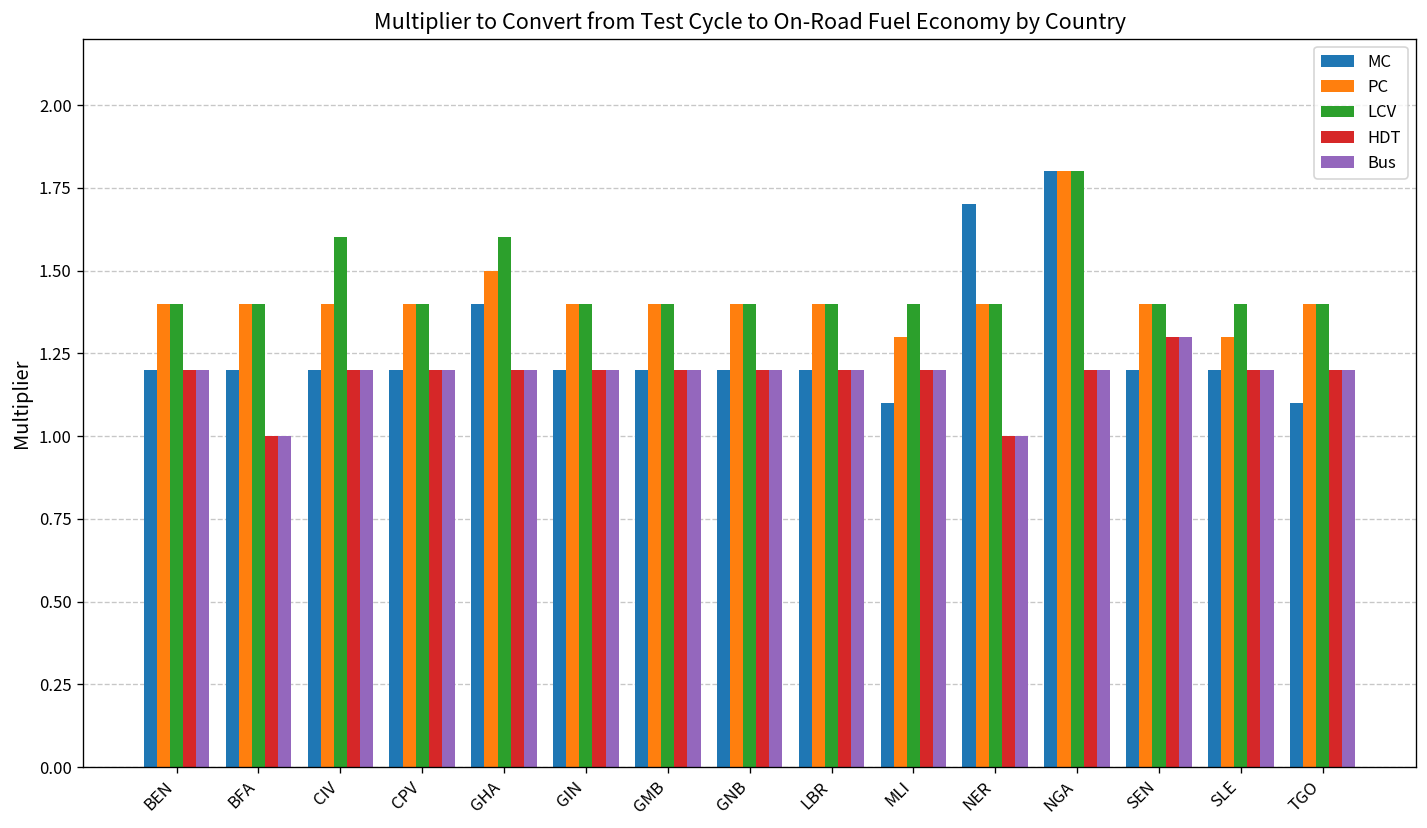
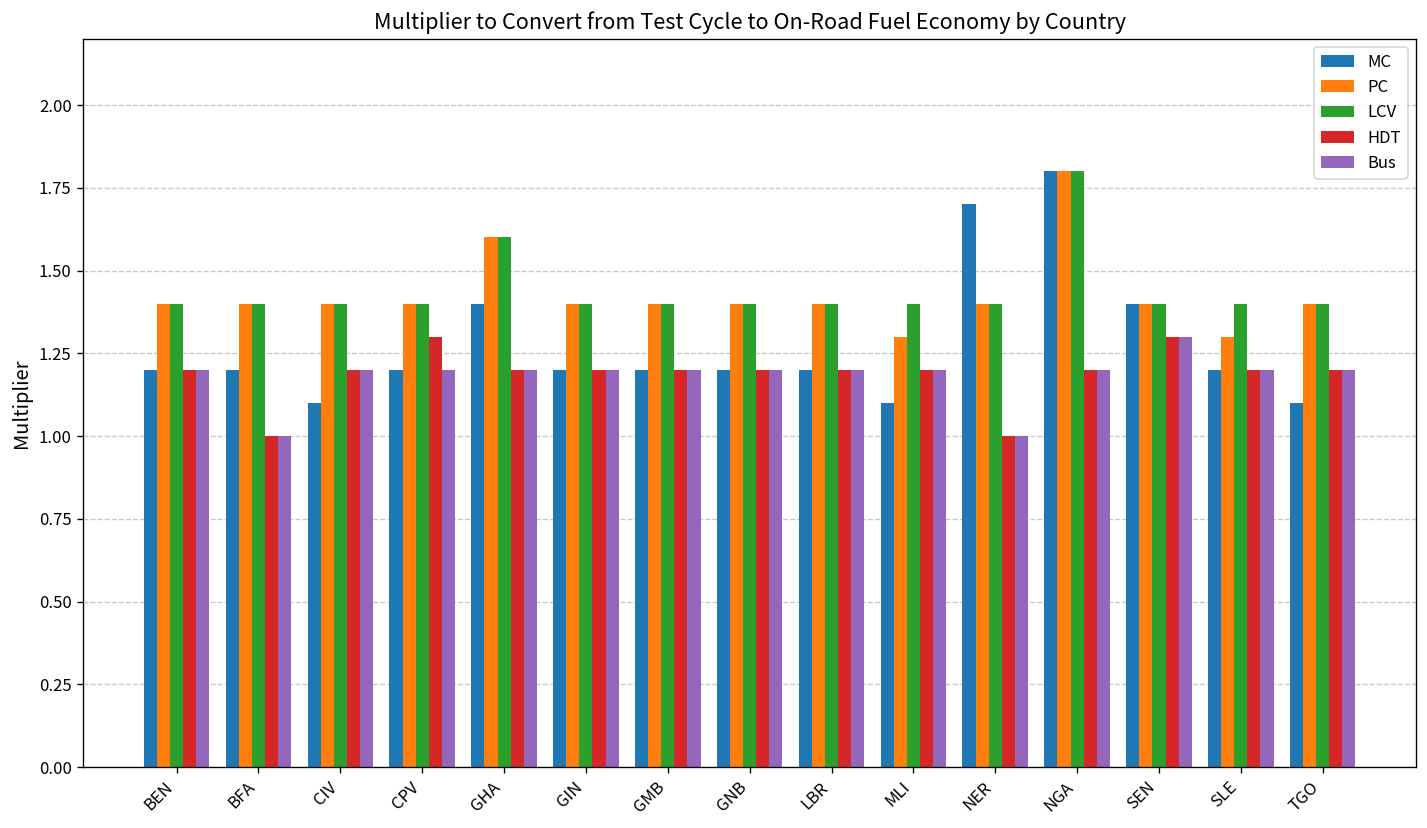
  {
    "MC": {
      "BEN": 1.2,
      "BFA": 1.2,
-     "CIV": 1.2,
+     "CIV": 1.1,
      "CPV": 1.2,
      "GHA": 1.4,
      "GIN": 1.2,
      "GMB": 1.2,
      "GNB": 1.2,
      "LBR": 1.2,
      "MLI": 1.1,
      "NER": 1.7,
      "NGA": 1.8,
-     "SEN": 1.2,
+     "SEN": 1.4,
      "SLE": 1.2,
      "TGO": 1.1
    },
    "PC": {
      "BEN": 1.4,
      "BFA": 1.4,
      "CIV": 1.4,
      "CPV": 1.4,
-     "GHA": 1.5,
+     "GHA": 1.6,
      "GIN": 1.4,
      "GMB": 1.4,
      "GNB": 1.4,
      "LBR": 1.4,
      "MLI": 1.3,
      "NER": 1.4,
      "NGA": 1.8,
      "SEN": 1.4,
      "SLE": 1.3,
      "TGO": 1.4
    },
    "LCV": {
      "BEN": 1.4,
      "BFA": 1.4,
-     "CIV": 1.6,
+     "CIV": 1.4,
      "CPV": 1.4,
      "GHA": 1.6,
      "GIN": 1.4,
      "GMB": 1.4,
      "GNB": 1.4,
      "LBR": 1.4,
      "MLI": 1.4,
      "NER": 1.4,
      "NGA": 1.8,
      "SEN": 1.4,
      "SLE": 1.4,
      "TGO": 1.4
    },
    "HDT": {
      "BEN": 1.2,
      "BFA": 1.0,
      "CIV": 1.2,
-     "CPV": 1.2,
+     "CPV": 1.3,
      "GHA": 1.2,
      "GIN": 1.2,
      "GMB": 1.2,
      "GNB": 1.2,
      "LBR": 1.2,
      "MLI": 1.2,
      "NER": 1.0,
      "NGA": 1.2,
      "SEN": 1.3,
      "SLE": 1.2,
      "TGO": 1.2
    },
    "Bus": {
      "BEN": 1.2,
      "BFA": 1.0,
      "CIV": 1.2,
      "CPV": 1.2,
      "GHA": 1.2,
      "GIN": 1.2,
      "GMB": 1.2,
      "GNB": 1.2,
      "LBR": 1.2,
      "MLI": 1.2,
      "NER": 1.0,
      "NGA": 1.2,
      "SEN": 1.3,
      "SLE": 1.2,
      "TGO": 1.2
    }
  }
